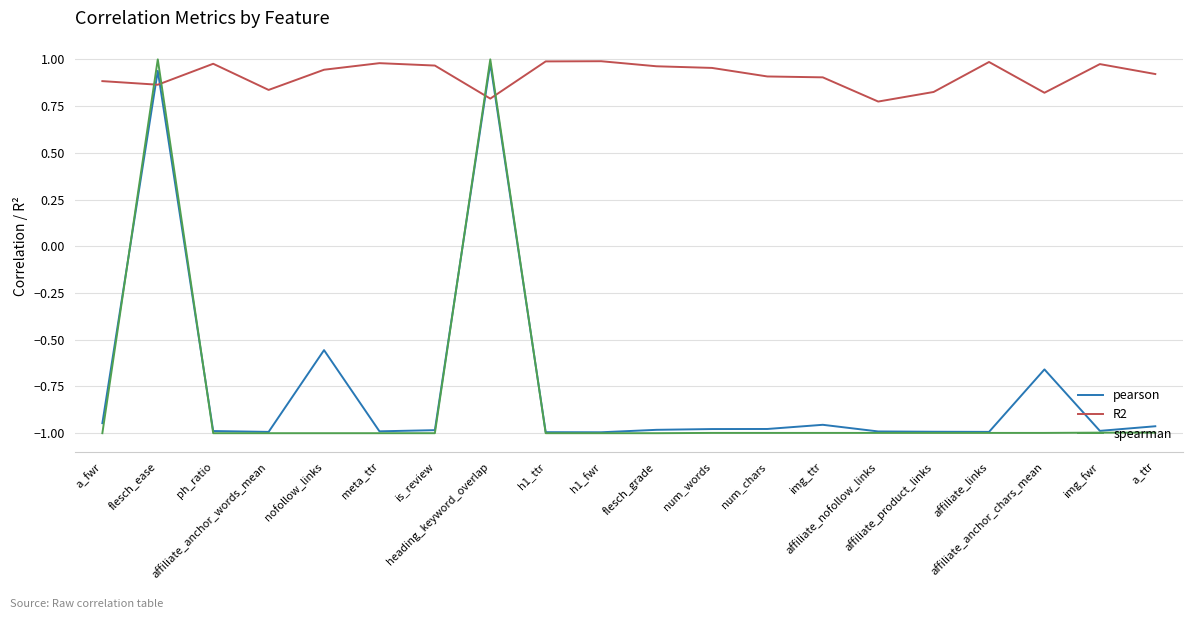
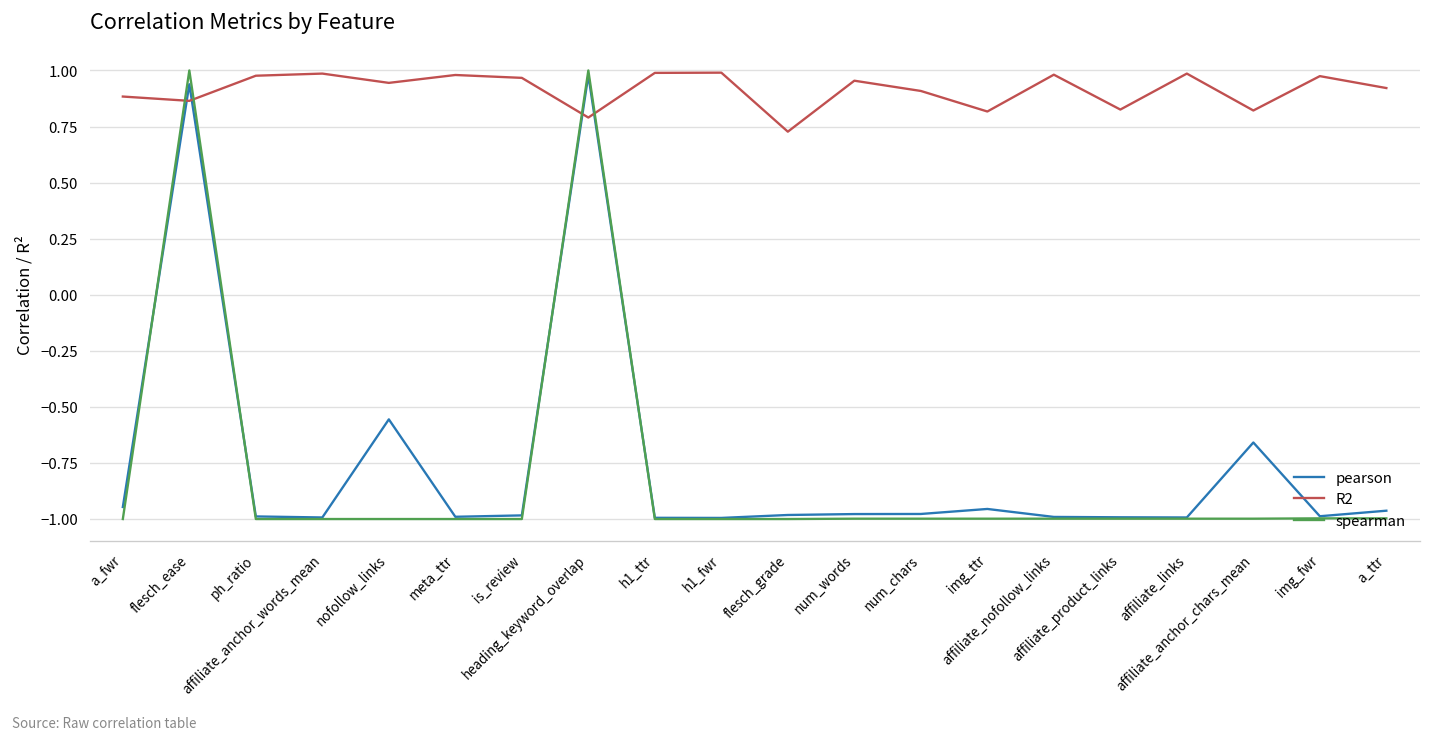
  {
    "pearson": {
      "a_fwr": -0.95,
      "flesch_ease": 0.94,
      "nofollow_links": -0.56,
      "is_review": -0.98,
      "heading_keyword_overlap": 0.98,
      "flesch_grade": -0.98,
      "num_words": -0.98,
      "num_chars": -0.98,
      "img_ttr": -0.96,
      "affiliate_anchor_chars_mean": -0.66,
      "a_ttr": -0.96
    },
    "R2": {
      "a_fwr": 0.88,
      "flesch_ease": 0.86,
      "ph_ratio": 0.98,
-     "affiliate_anchor_words_mean": 0.84,
+     "affiliate_anchor_words_mean": 0.99,
      "nofollow_links": 0.94,
      "meta_ttr": 0.98,
      "is_review": 0.97,
      "heading_keyword_overlap": 0.79,
      "h1_ttr": 0.99,
      "h1_fwr": 0.99,
-     "flesch_grade": 0.96,
+     "flesch_grade": 0.73,
      "num_words": 0.95,
      "num_chars": 0.91,
-     "img_ttr": 0.90,
-     "affiliate_nofollow_links": 0.77,
+     "img_ttr": 0.82,
+     "affiliate_nofollow_links": 0.98,
      "affiliate_product_links": 0.83,
      "affiliate_links": 0.99,
      "affiliate_anchor_chars_mean": 0.82,
      "img_fwr": 0.97,
      "a_ttr": 0.92
    },
    "spearman": {
      "a_fwr": -1.00,
      "flesch_ease": 1.00,
      "nofollow_links": -1.00,
      "is_review": -1.00,
      "heading_keyword_overlap": 1.00,
      "flesch_grade": -1.00,
      "num_words": -1.00,
      "num_chars": -1.00,
      "img_ttr": -1.00,
      "affiliate_anchor_chars_mean": -1.00,
      "a_ttr": -1.00
    }
  }
